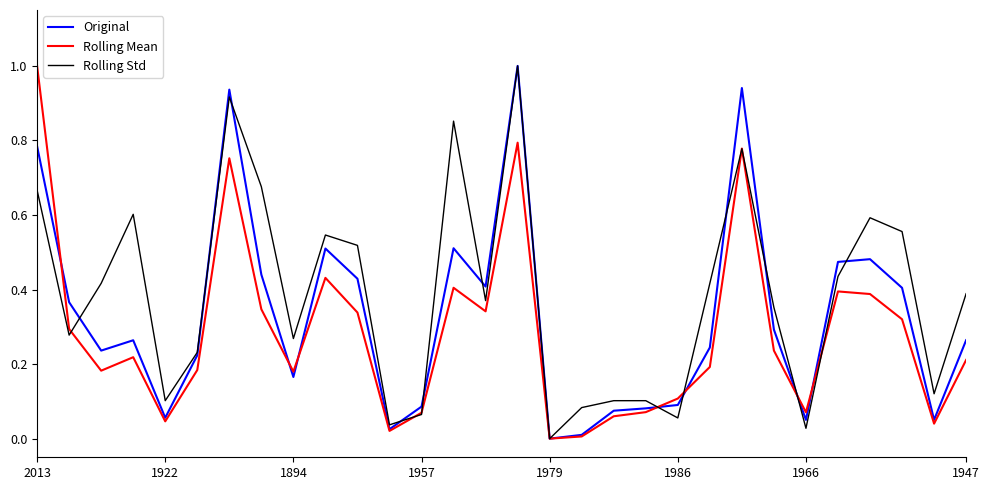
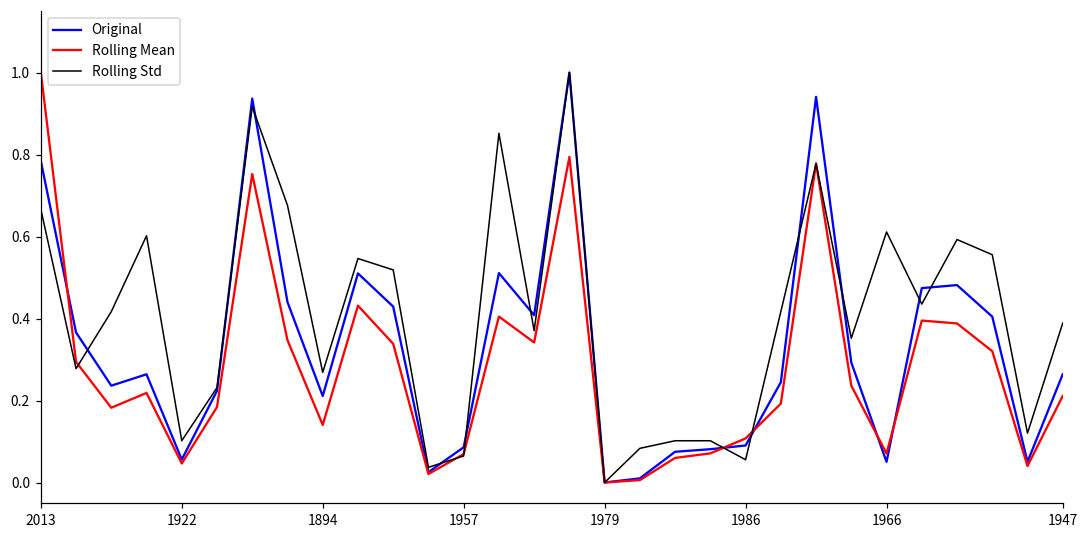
  {
    "Original": {
      "2013": 0.78,
      "1922": 0.06,
-     "1894": 0.17,
+     "1894": 0.21,
      "1957": 0.09,
      "1986": 0.09,
      "1966": 0.05,
      "1947": 0.26
    },
    "Rolling Mean": {
      "2013": 1.00,
      "1922": 0.05,
-     "1894": 0.18,
+     "1894": 0.14,
      "1986": 0.11,
      "1966": 0.07,
      "1947": 0.21
    },
    "Rolling Std": {
      "2013": 0.67,
      "1922": 0.10,
      "1894": 0.27,
      "1986": 0.06,
-     "1966": 0.03,
+     "1966": 0.61,
      "1947": 0.39
    }
  }
